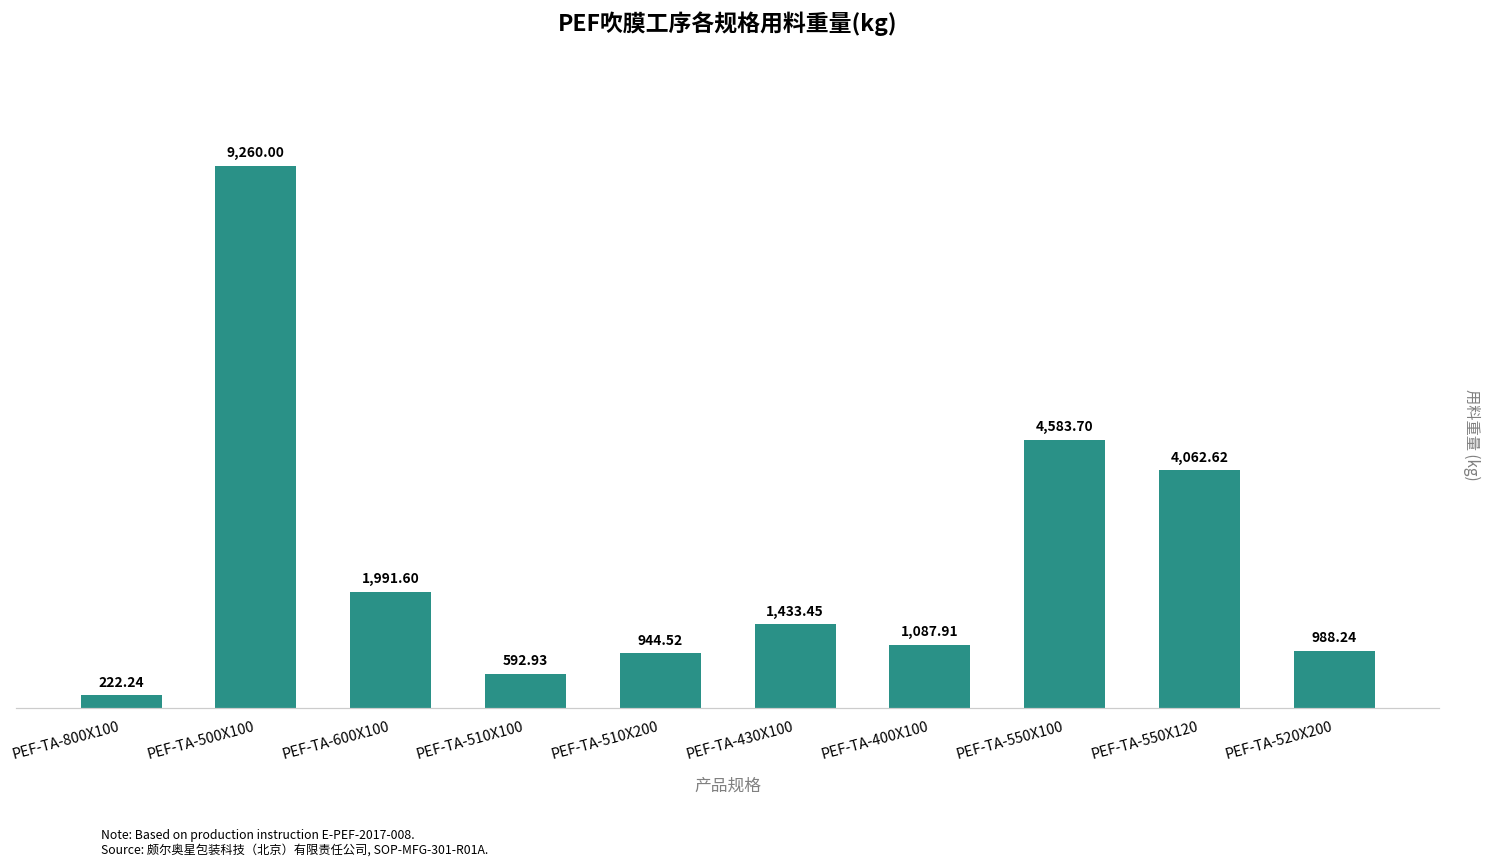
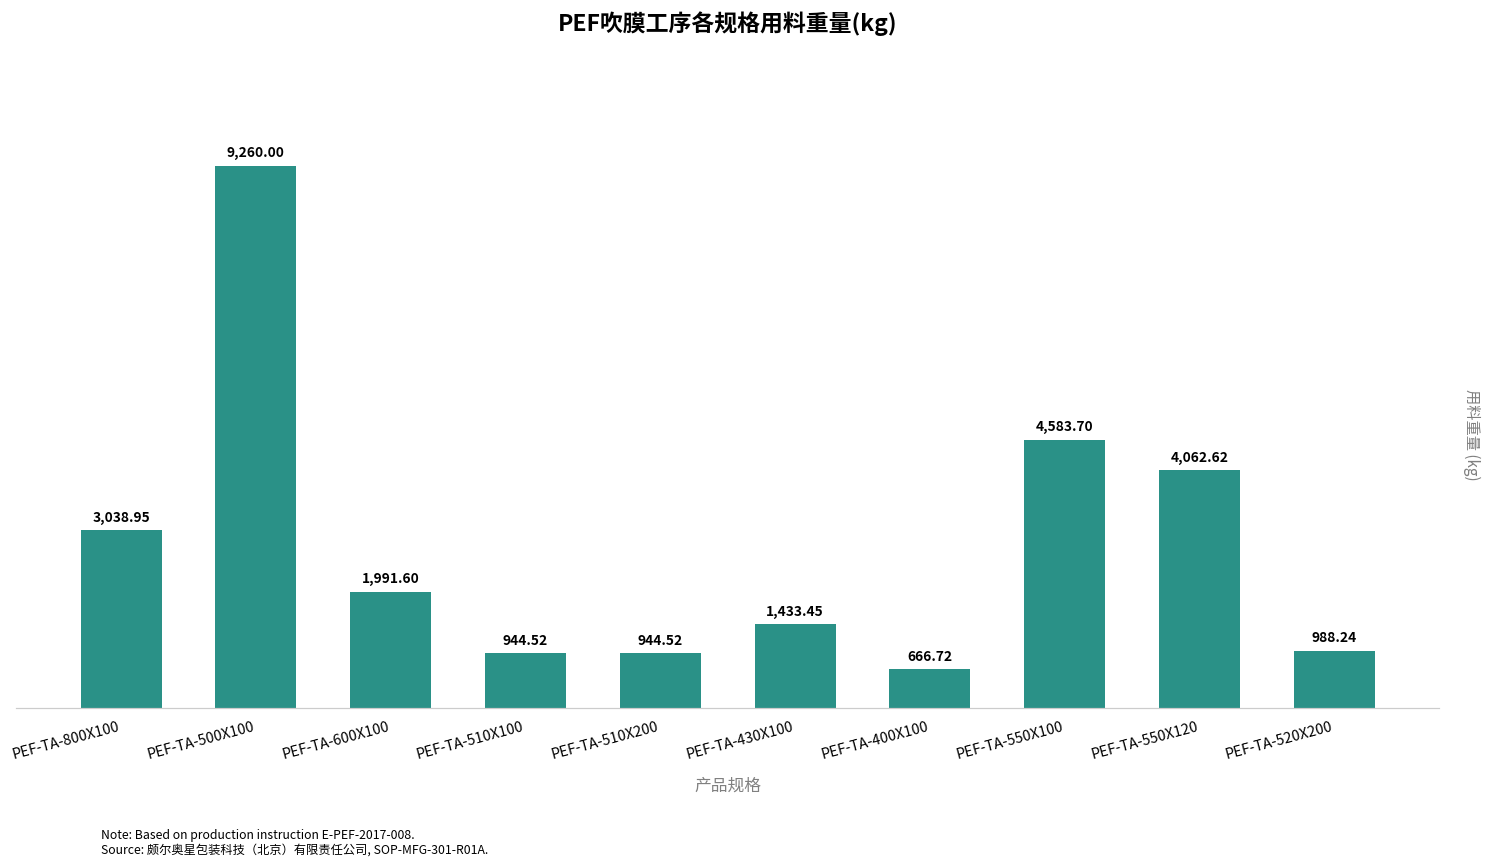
  {
-   "PEF-TA-800X100": "222.24",
+   "PEF-TA-800X100": "3,038.95",
    "PEF-TA-500X100": "9,260.00",
    "PEF-TA-600X100": "1,991.60",
-   "PEF-TA-510X100": "592.93",
+   "PEF-TA-510X100": "944.52",
    "PEF-TA-510X200": "944.52",
    "PEF-TA-430X100": "1,433.45",
-   "PEF-TA-400X100": "1,087.91",
+   "PEF-TA-400X100": "666.72",
    "PEF-TA-550X100": "4,583.70",
    "PEF-TA-550X120": "4,062.62",
    "PEF-TA-520X200": "988.24"
  }
